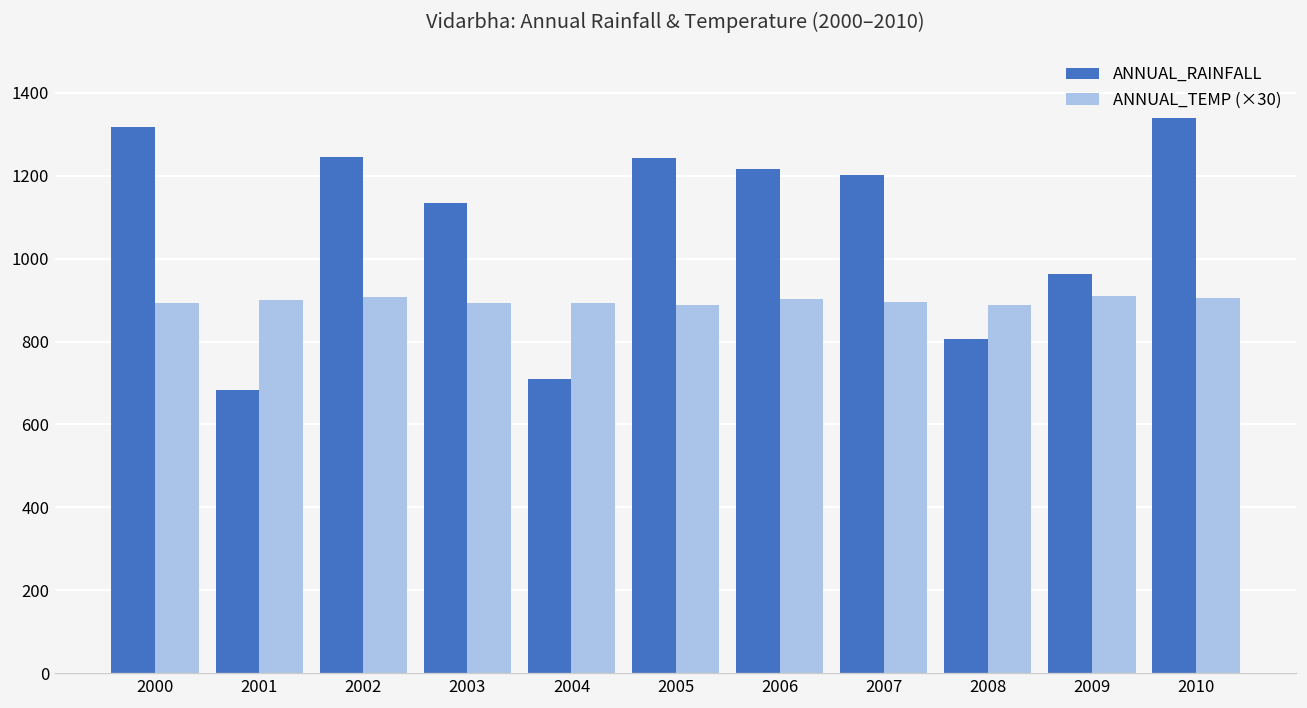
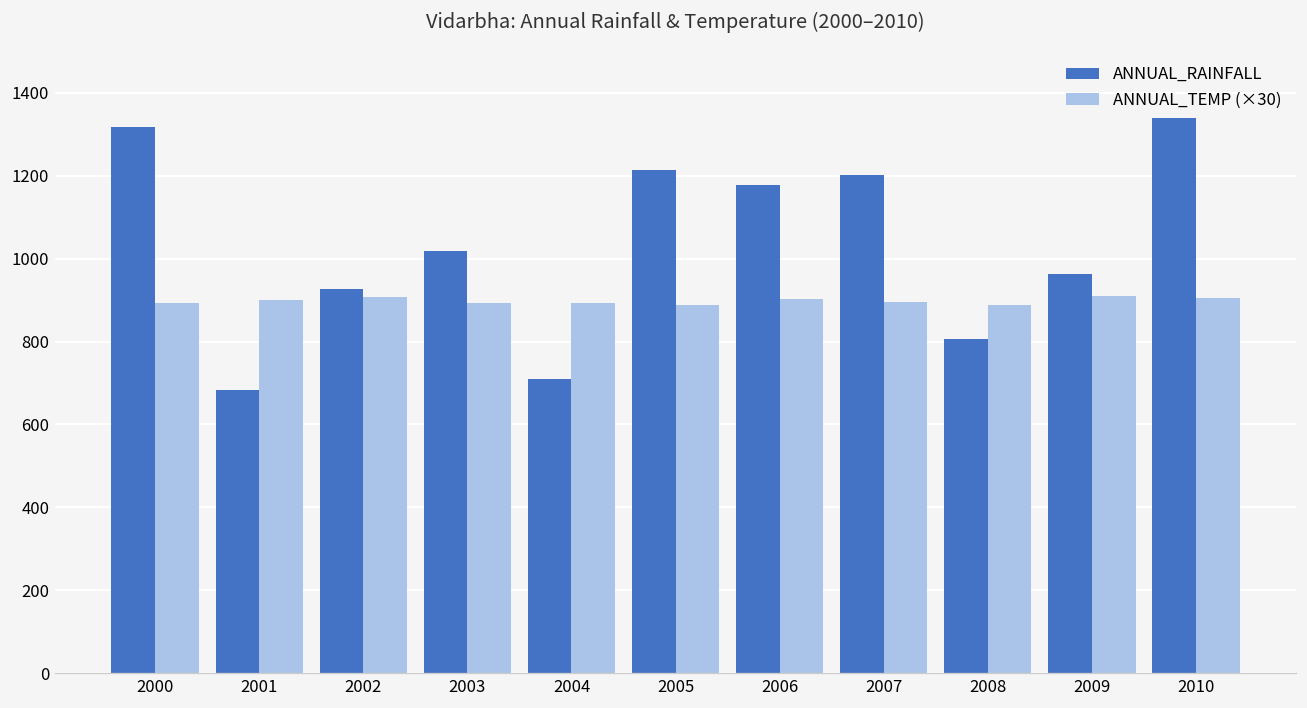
  {
    "ANNUAL_RAINFALL": {
      "2000": 1320,
      "2001": 680,
-     "2002": 1250,
-     "2003": 1130,
+     "2002": 930,
+     "2003": 1020,
      "2004": 710,
-     "2005": 1240,
-     "2006": 1220,
+     "2005": 1210,
+     "2006": 1180,
      "2007": 1200,
      "2008": 810,
      "2009": 960,
      "2010": 1340
    },
    "ANNUAL_TEMP (×30)": {
      "2000": 890,
      "2001": 900,
      "2002": 910,
      "2003": 890,
      "2004": 890,
      "2005": 890,
      "2006": 900,
      "2007": 900,
      "2008": 890,
      "2009": 910,
      "2010": 900
    }
  }
